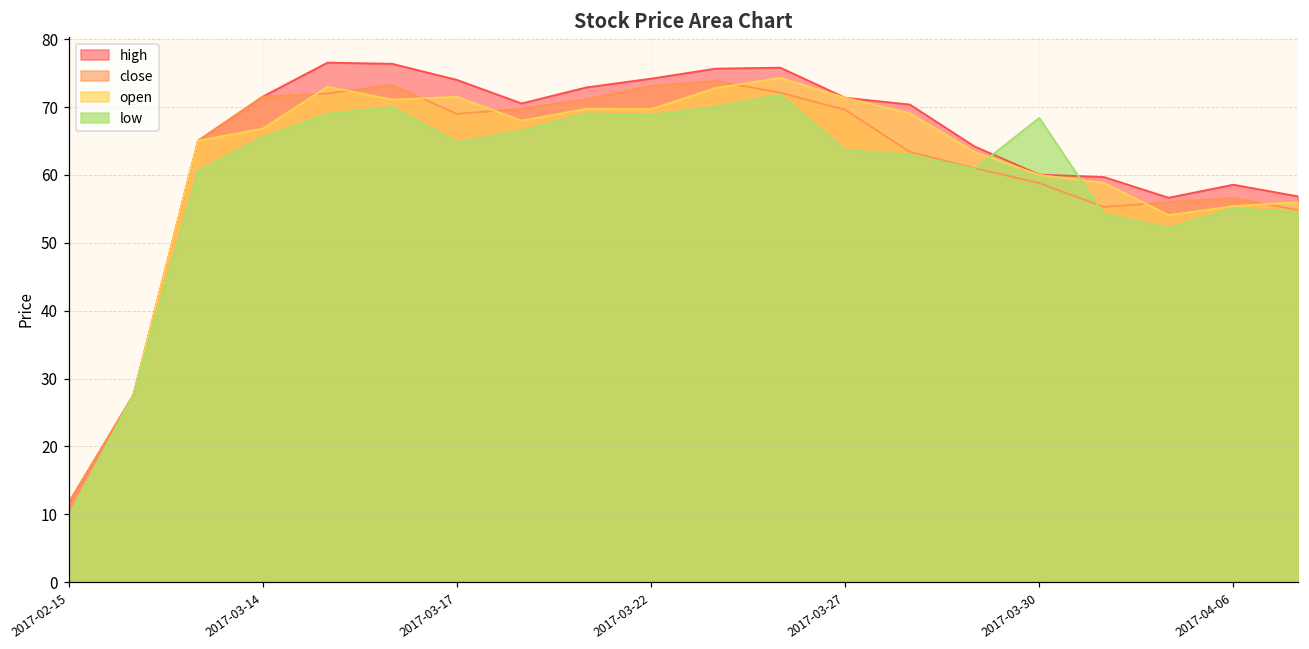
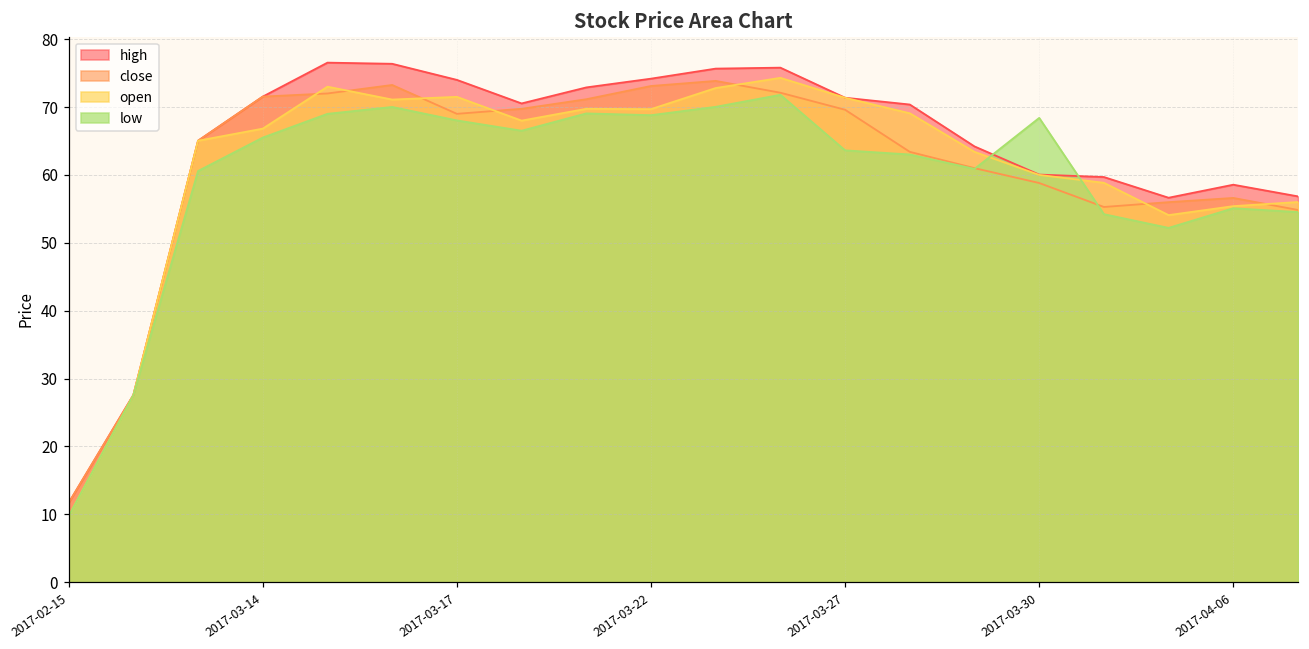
  {
    "low": {
      "2017-03-14": 66,
-     "2017-03-17": 65,
+     "2017-03-17": 68,
      "2017-03-22": 69,
      "2017-03-27": 64,
      "2017-03-30": 68
    }
  }
